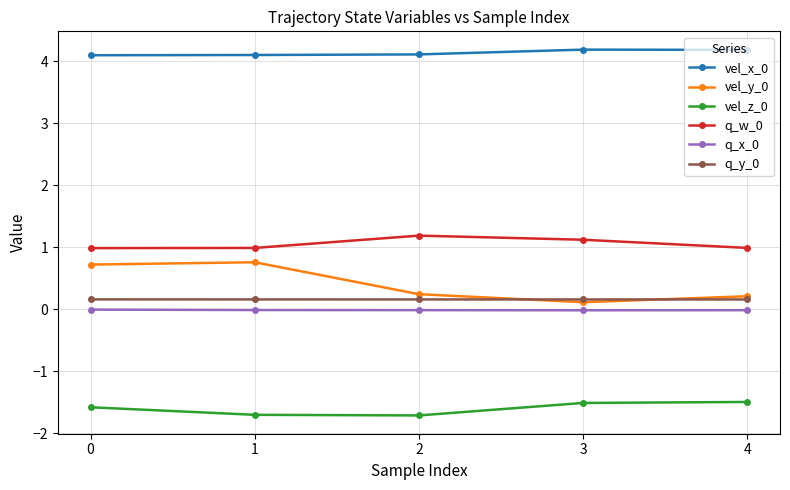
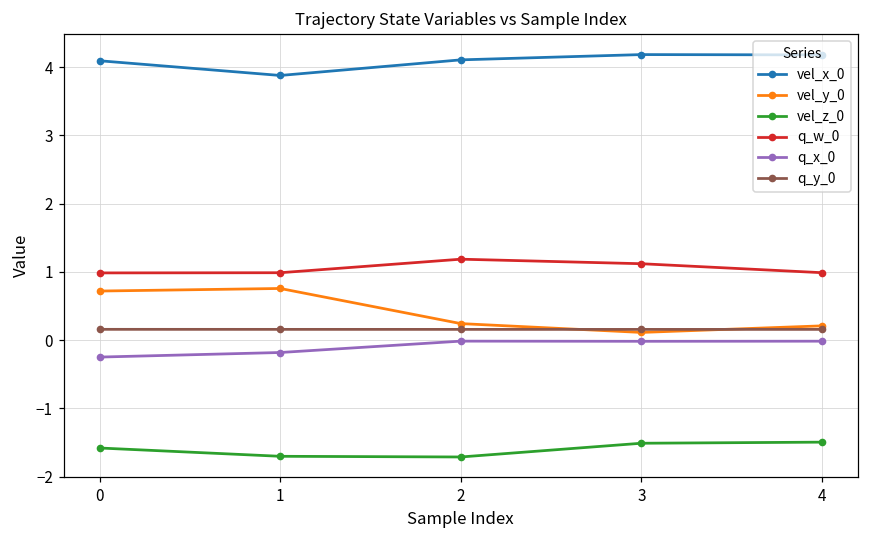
  {
    "vel_x_0": {
      "0": 4.1,
-     "1": 4.1,
+     "1": 3.9,
      "2": 4.1,
      "3": 4.2
    },
    "vel_y_0": {
      "0": 0.7,
      "1": 0.8,
      "2": 0.2,
      "3": 0.1,
      "4": 0.2
    },
    "vel_z_0": {
      "0": -1.6,
      "1": -1.7,
      "2": -1.7,
      "3": -1.5,
      "4": -1.5
    },
    "q_w_0": {
      "0": 1.0,
      "1": 1.0,
      "2": 1.2,
      "3": 1.1,
      "4": 1.0
    },
    "q_x_0": {
-     "0": 0.0,
-     "1": 0.0,
+     "0": -0.2,
+     "1": -0.2,
      "2": 0.0,
      "3": 0.0,
      "4": 0.0
    },
    "q_y_0": {
      "0": 0.2,
      "1": 0.2,
      "2": 0.2,
      "3": 0.2,
      "4": 0.2
    }
  }
